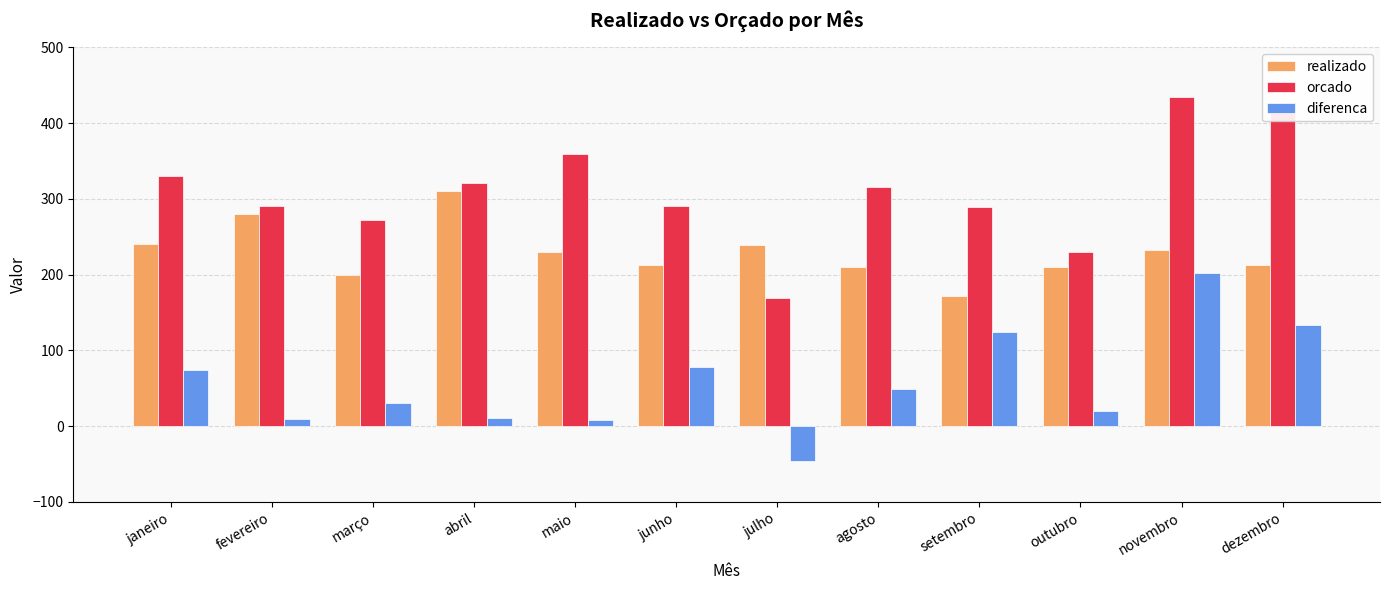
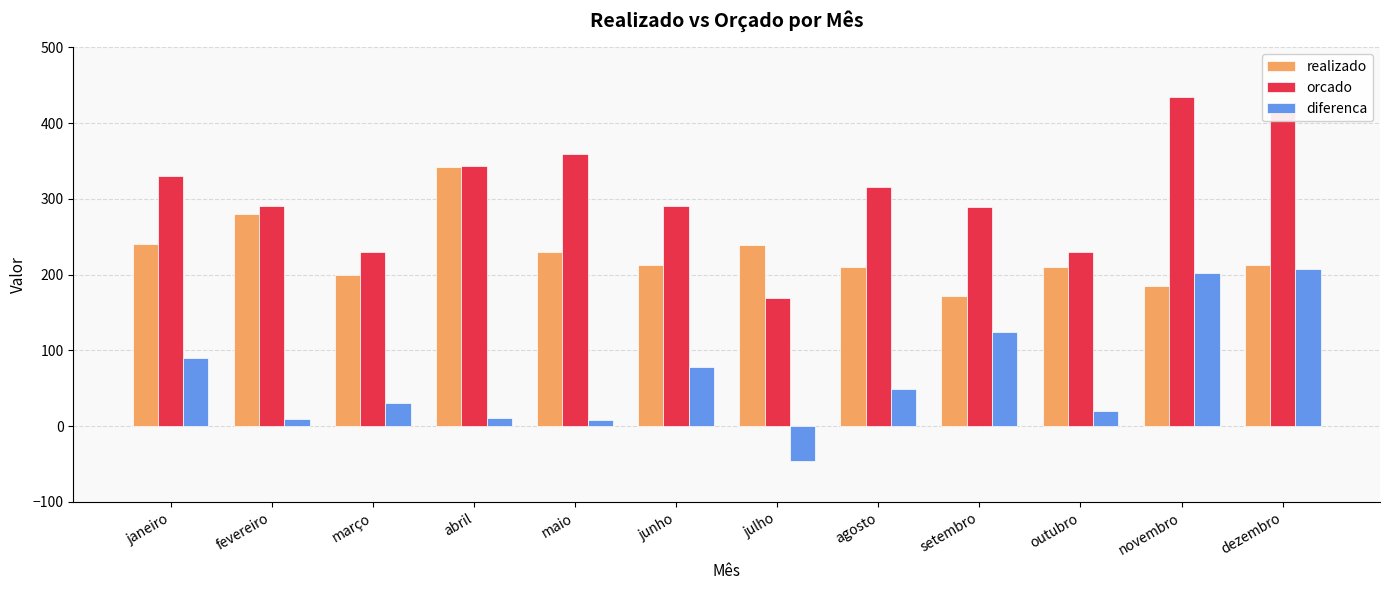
  {
    "realizado": {
      "janeiro": 240,
      "fevereiro": 280,
      "março": 200,
-     "abril": 310,
+     "abril": 340,
      "maio": 230,
      "junho": 210,
      "julho": 240,
      "agosto": 210,
      "setembro": 170,
      "outubro": 210,
-     "novembro": 230,
+     "novembro": 180,
      "dezembro": 210
    },
    "orcado": {
      "janeiro": 330,
      "fevereiro": 290,
-     "março": 270,
-     "abril": 320,
+     "março": 230,
+     "abril": 340,
      "maio": 360,
      "junho": 290,
      "julho": 170,
      "agosto": 320,
      "setembro": 290,
      "outubro": 230,
      "novembro": 430
    },
    "diferenca": {
-     "janeiro": 70,
+     "janeiro": 90,
      "fevereiro": 10,
      "março": 30,
      "abril": 10,
      "maio": 10,
      "junho": 80,
      "julho": -50,
      "agosto": 50,
      "setembro": 120,
      "outubro": 20,
      "novembro": 200,
-     "dezembro": 130
+     "dezembro": 210
    }
  }
